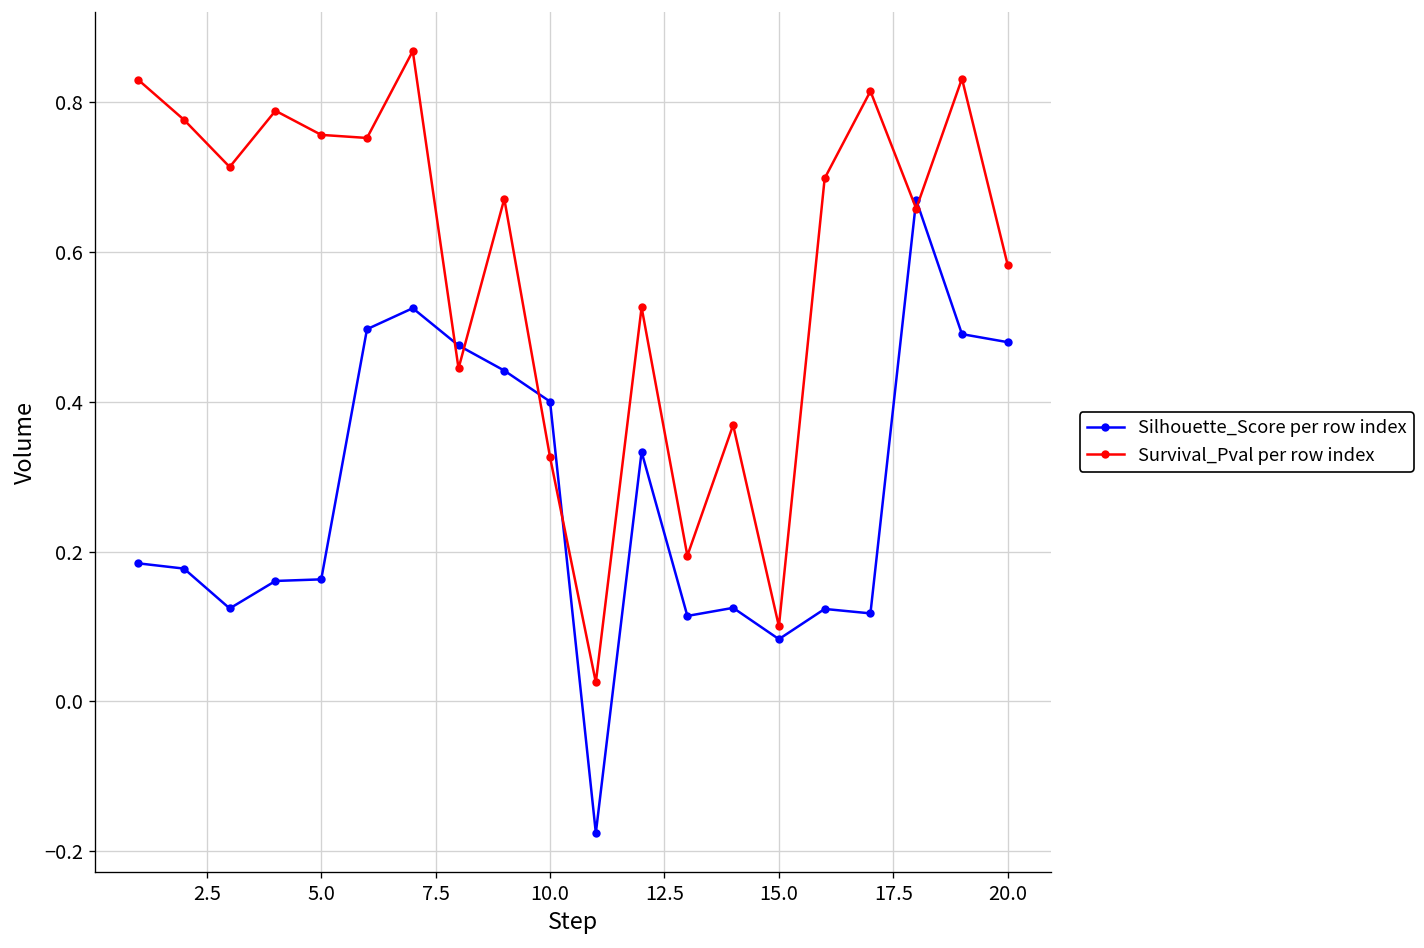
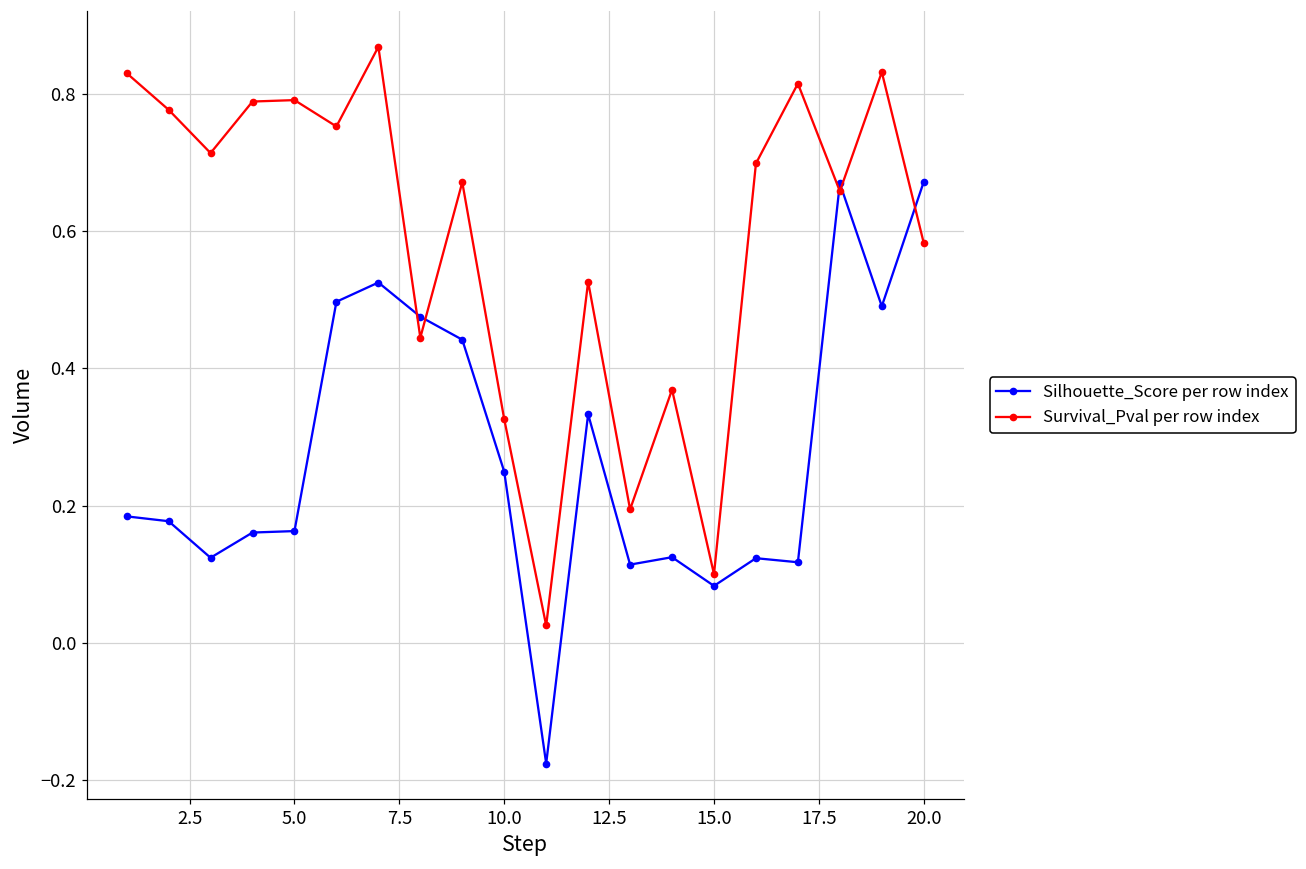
  {
    "Silhouette_Score per row index": {
      "5.0": 0.16,
-     "10.0": 0.40,
+     "10.0": 0.25,
      "15.0": 0.08,
-     "20.0": 0.48
+     "20.0": 0.67
    },
    "Survival_Pval per row index": {
-     "5.0": 0.76,
+     "5.0": 0.79,
      "10.0": 0.33,
      "15.0": 0.10,
      "20.0": 0.58
    }
  }
